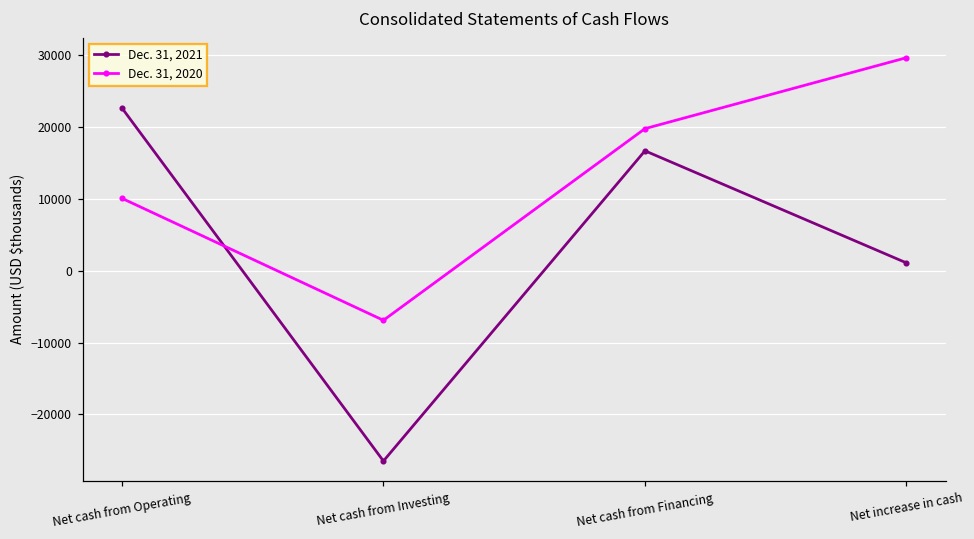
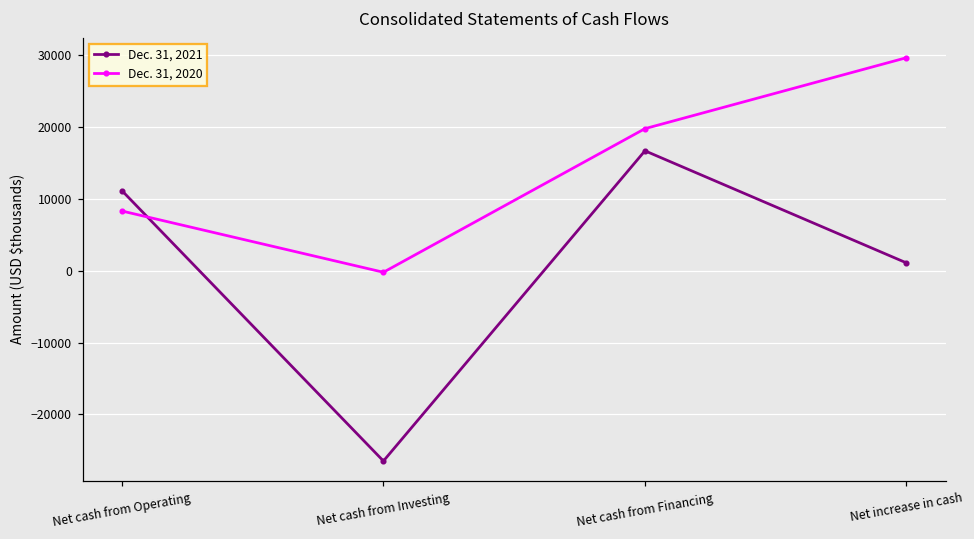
  {
    "Dec. 31, 2021": {
-     "Net cash from Operating": 23000,
+     "Net cash from Operating": 11000,
      "Net cash from Investing": -27000,
      "Net cash from Financing": 17000,
      "Net increase in cash": 1000
    },
    "Dec. 31, 2020": {
-     "Net cash from Operating": 10000,
-     "Net cash from Investing": -7000,
+     "Net cash from Operating": 8000,
+     "Net cash from Investing": 0,
      "Net cash from Financing": 20000,
      "Net increase in cash": 30000
    }
  }
